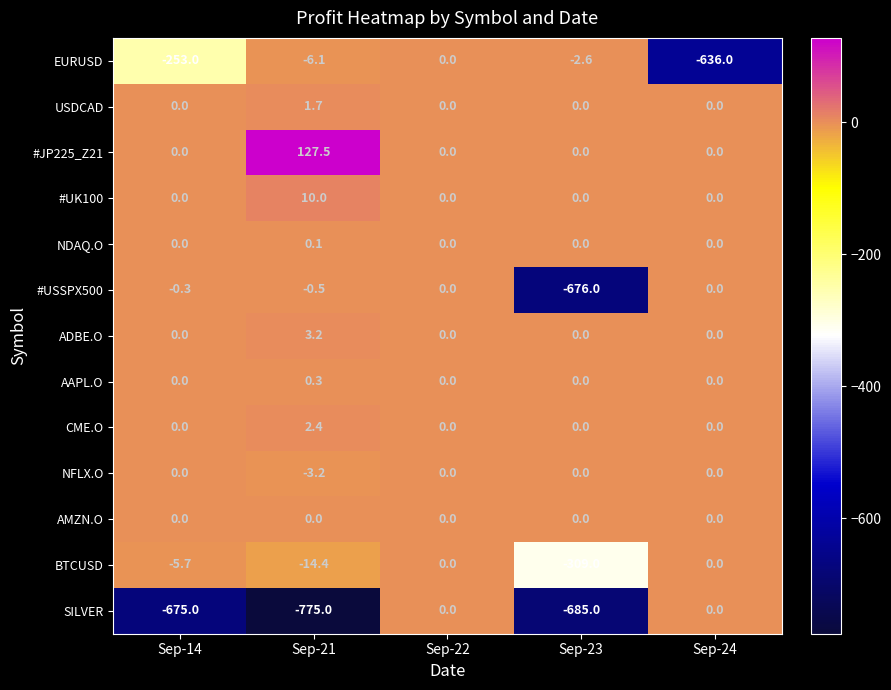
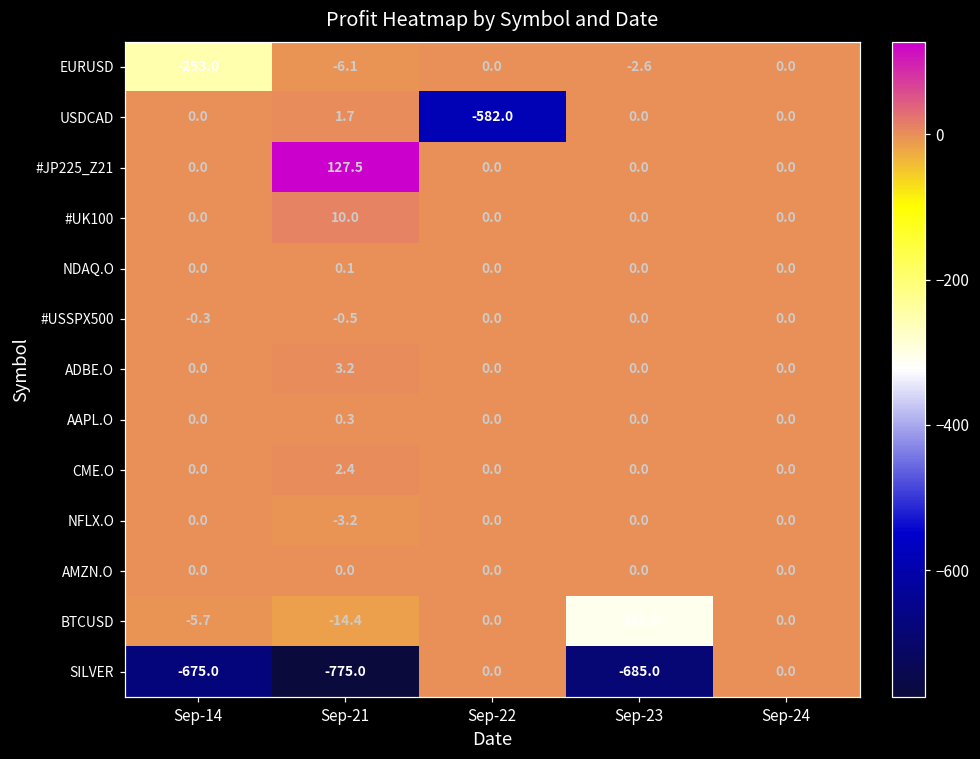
  {
    "EURUSD": {
      "Sep-14": -253.0,
      "Sep-21": -6.1,
      "Sep-22": 0.0,
      "Sep-23": -2.6,
-     "Sep-24": -636.0
+     "Sep-24": 0.0
    },
    "USDCAD": {
      "Sep-14": 0.0,
      "Sep-21": 1.7,
-     "Sep-22": 0.0,
+     "Sep-22": -582.0,
      "Sep-23": 0.0,
      "Sep-24": 0.0
    },
    "#JP225_Z21": {
      "Sep-14": 0.0,
      "Sep-21": 127.5,
      "Sep-22": 0.0,
      "Sep-23": 0.0,
      "Sep-24": 0.0
    },
    "#UK100": {
      "Sep-14": 0.0,
      "Sep-21": 10.0,
      "Sep-22": 0.0,
      "Sep-23": 0.0,
      "Sep-24": 0.0
    },
    "NDAQ.O": {
      "Sep-14": 0.0,
      "Sep-21": 0.1,
      "Sep-22": 0.0,
      "Sep-23": 0.0,
      "Sep-24": 0.0
    },
    "#USSPX500": {
      "Sep-14": -0.3,
      "Sep-21": -0.5,
      "Sep-22": 0.0,
-     "Sep-23": -676.0,
+     "Sep-23": 0.0,
      "Sep-24": 0.0
    },
    "ADBE.O": {
      "Sep-14": 0.0,
      "Sep-21": 3.2,
      "Sep-22": 0.0,
      "Sep-23": 0.0,
      "Sep-24": 0.0
    },
    "AAPL.O": {
      "Sep-14": 0.0,
      "Sep-21": 0.3,
      "Sep-22": 0.0,
      "Sep-23": 0.0,
      "Sep-24": 0.0
    },
    "CME.O": {
      "Sep-14": 0.0,
      "Sep-21": 2.4,
      "Sep-22": 0.0,
      "Sep-23": 0.0,
      "Sep-24": 0.0
    },
    "NFLX.O": {
      "Sep-14": 0.0,
      "Sep-21": -3.2,
      "Sep-22": 0.0,
      "Sep-23": 0.0,
      "Sep-24": 0.0
    },
    "AMZN.O": {
      "Sep-14": 0.0,
      "Sep-21": 0.0,
      "Sep-22": 0.0,
      "Sep-23": 0.0,
      "Sep-24": 0.0
    },
    "BTCUSD": {
      "Sep-14": -5.7,
      "Sep-21": -14.4,
      "Sep-22": 0.0,
      "Sep-24": 0.0
    },
    "SILVER": {
      "Sep-14": -675.0,
      "Sep-21": -775.0,
      "Sep-22": 0.0,
      "Sep-23": -685.0,
      "Sep-24": 0.0
    }
  }
